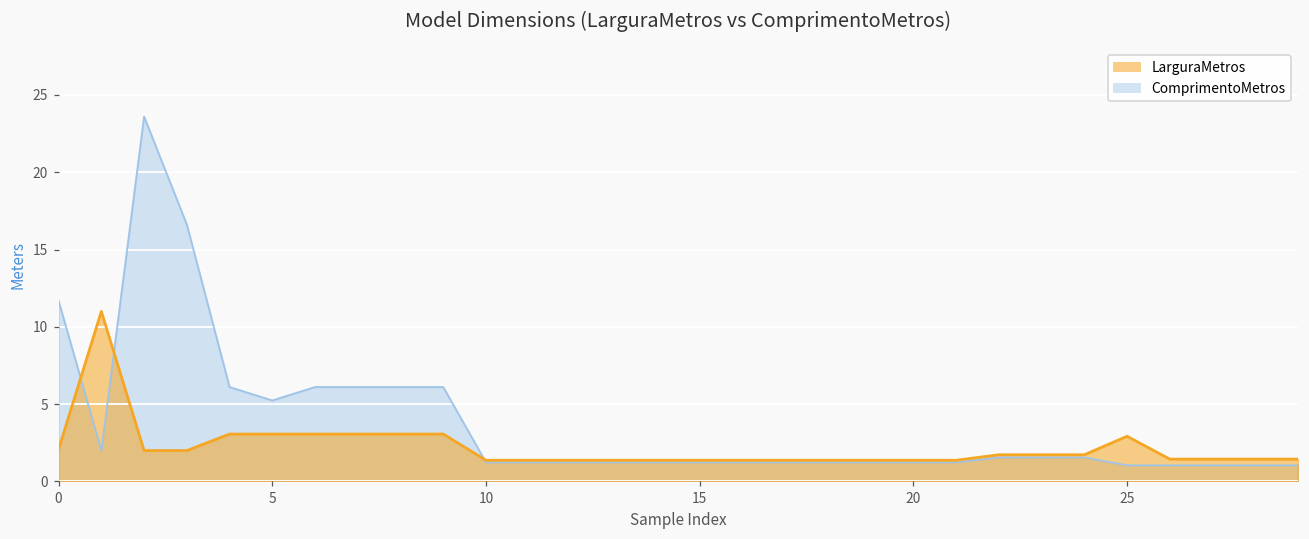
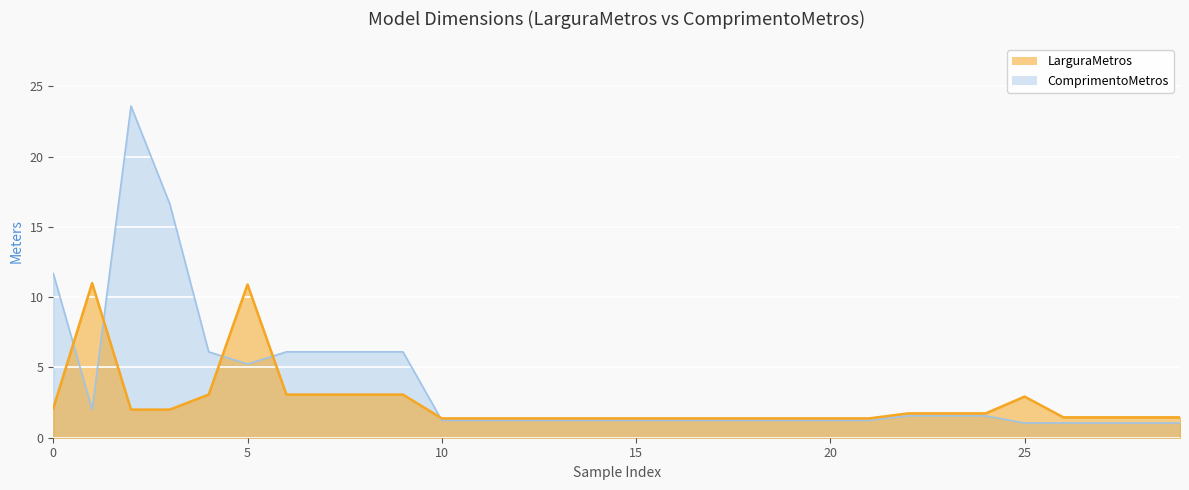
  {
    "ComprimentoMetros": {
      "0": 11.7,
      "5": 5.2,
      "25": 1.0
    },
    "LarguraMetros": {
      "0": 2.1,
-     "5": 3.1,
+     "5": 10.9,
      "25": 2.9
    }
  }
